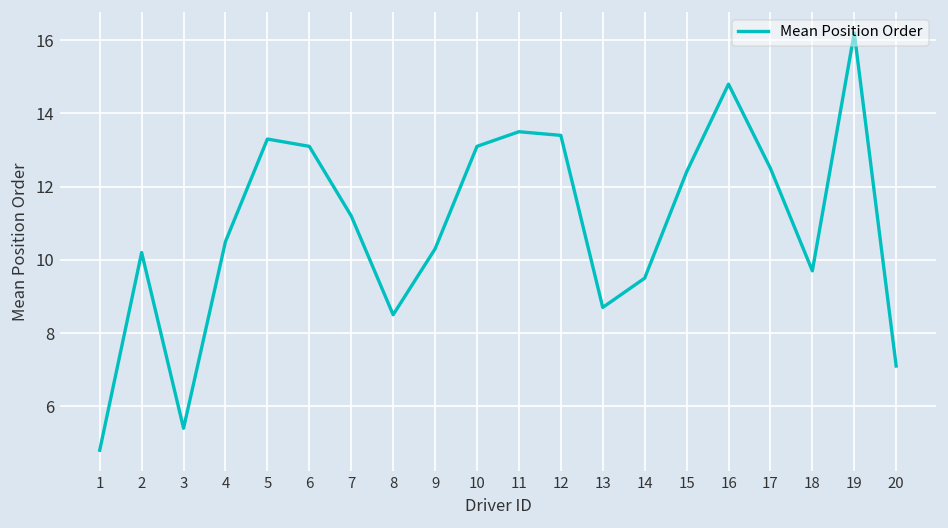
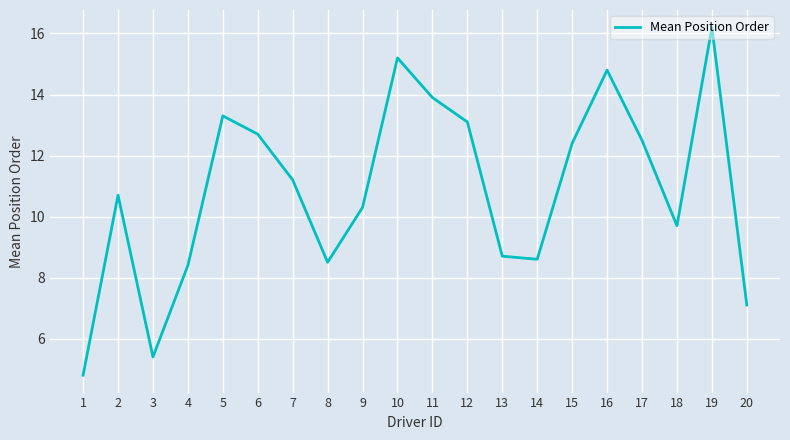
  {
    "1": 4.8,
-   "2": 10.2,
+   "2": 10.7,
    "3": 5.4,
-   "4": 10.5,
+   "4": 8.4,
    "5": 13.3,
-   "6": 13.1,
+   "6": 12.7,
    "7": 11.2,
    "8": 8.5,
    "9": 10.3,
-   "10": 13.1,
-   "11": 13.5,
-   "12": 13.4,
+   "10": 15.2,
+   "11": 13.9,
+   "12": 13.1,
    "13": 8.7,
-   "14": 9.5,
+   "14": 8.6,
    "15": 12.4,
    "16": 14.8,
    "17": 12.5,
    "18": 9.7,
    "20": 7.1
  }
